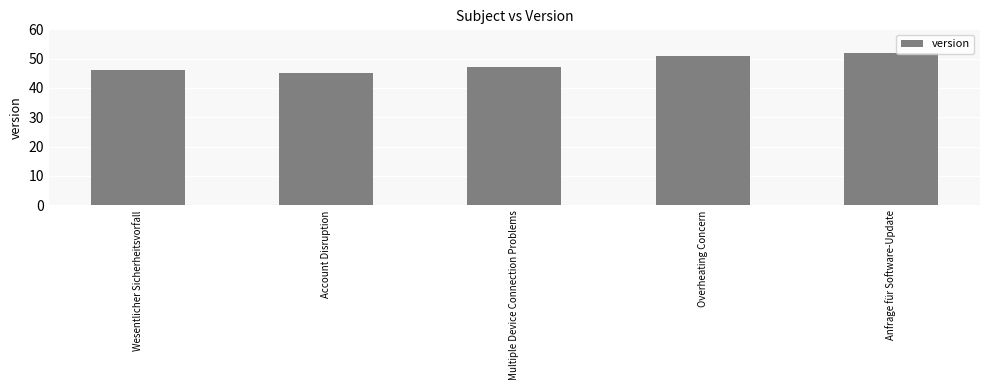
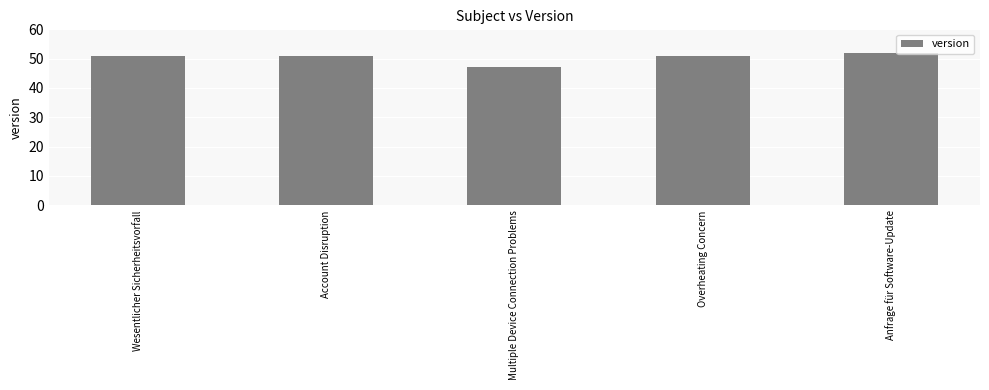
  {
-   "Wesentlicher Sicherheitsvorfall": 46,
-   "Account Disruption": 45,
+   "Wesentlicher Sicherheitsvorfall": 51,
+   "Account Disruption": 51,
    "Multiple Device Connection Problems": 47,
    "Overheating Concern": 51,
    "Anfrage für Software-Update": 52
  }
